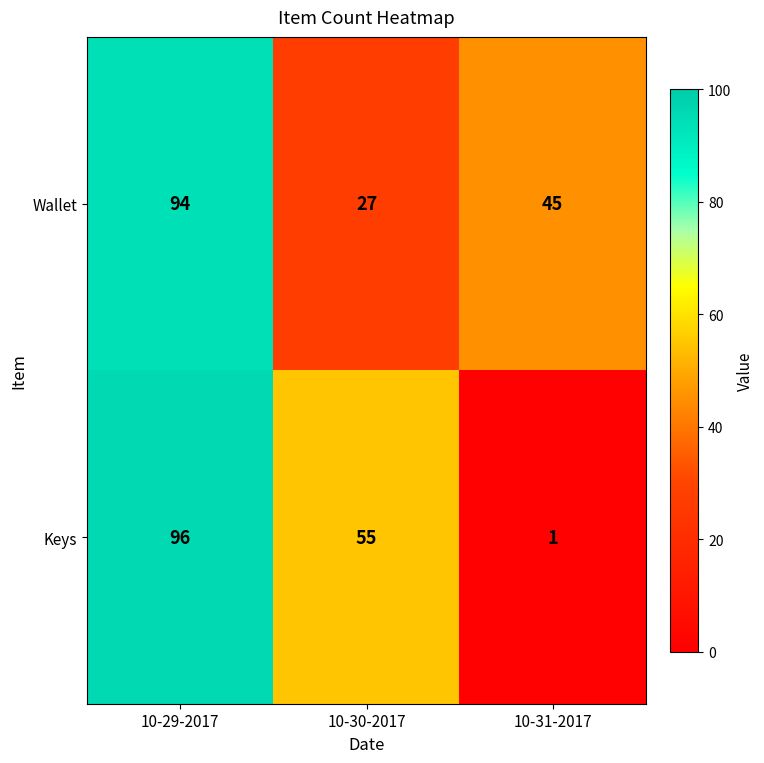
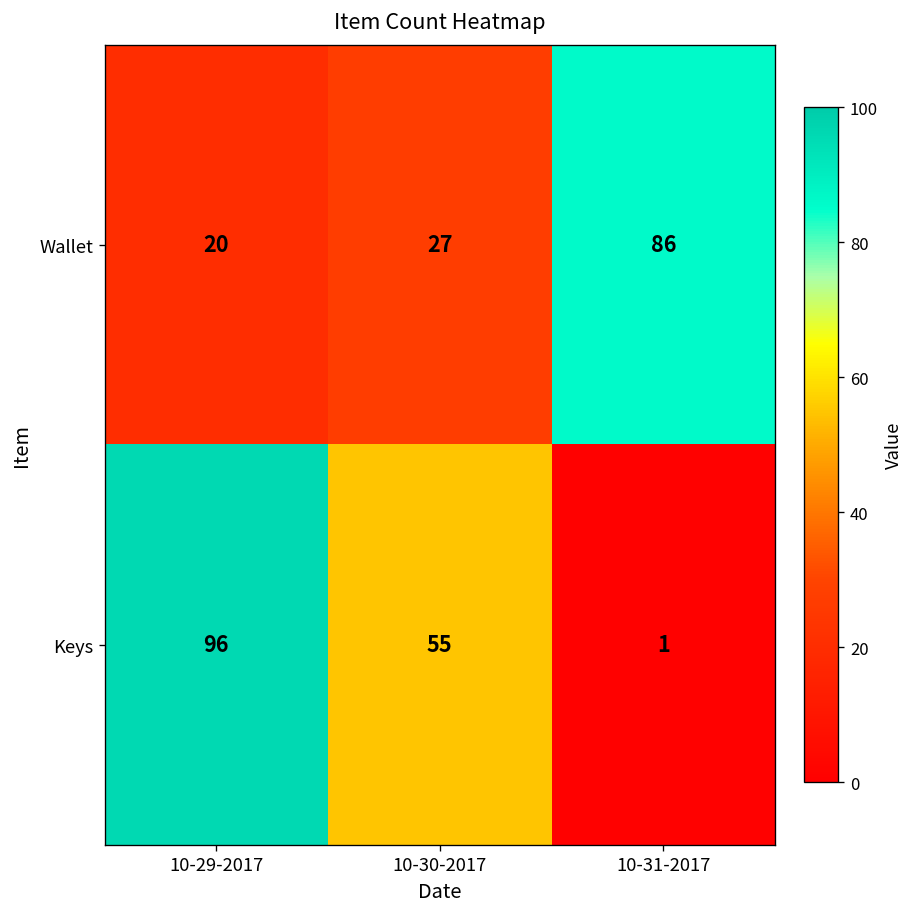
  {
    "Wallet": {
-     "10-29-2017": 94,
+     "10-29-2017": 20,
      "10-30-2017": 27,
-     "10-31-2017": 45
+     "10-31-2017": 86
    },
    "Keys": {
      "10-29-2017": 96,
      "10-30-2017": 55,
      "10-31-2017": 1
    }
  }
